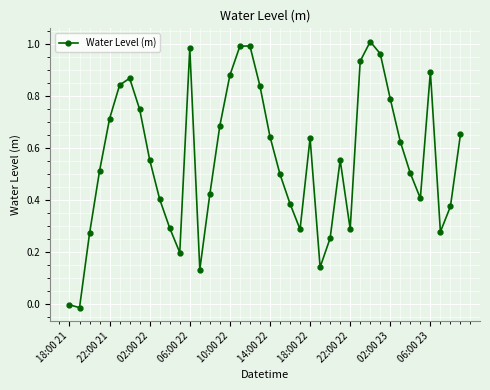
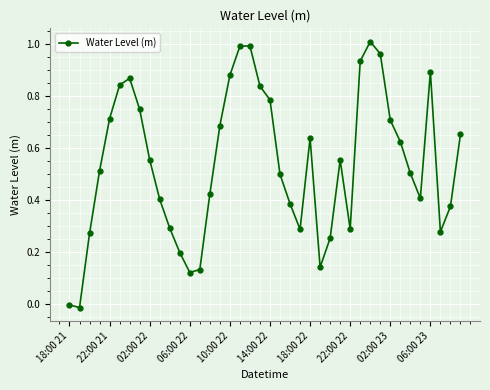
  {
    "18:00 21": 0.00,
    "22:00 21": 0.71,
    "02:00 22": 0.56,
-   "06:00 22": 0.99,
+   "06:00 22": 0.12,
    "10:00 22": 0.88,
-   "14:00 22": 0.65,
+   "14:00 22": 0.79,
    "18:00 22": 0.64,
    "22:00 22": 0.29,
-   "02:00 23": 0.79,
+   "02:00 23": 0.71,
    "06:00 23": 0.89
  }
